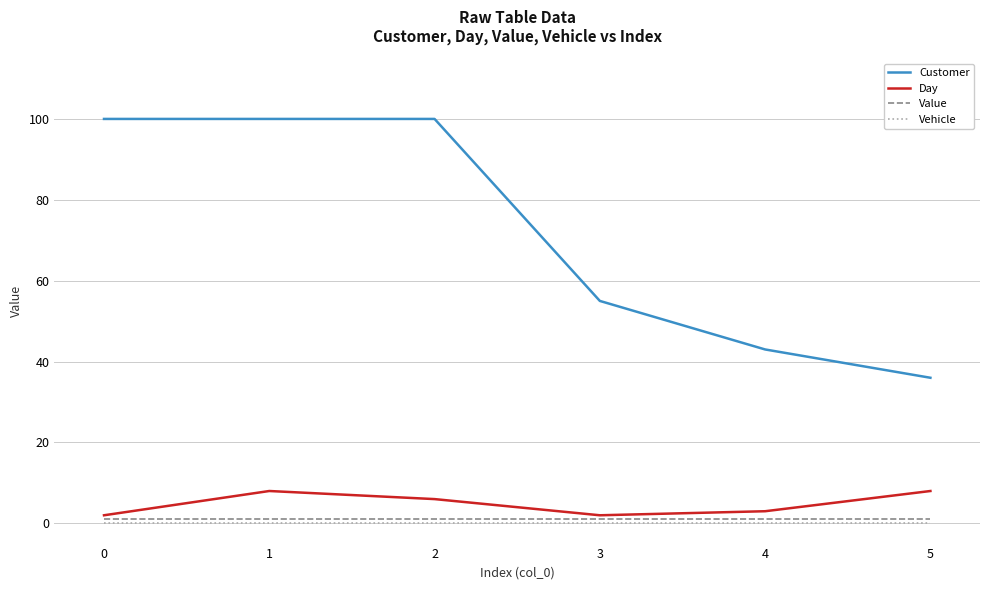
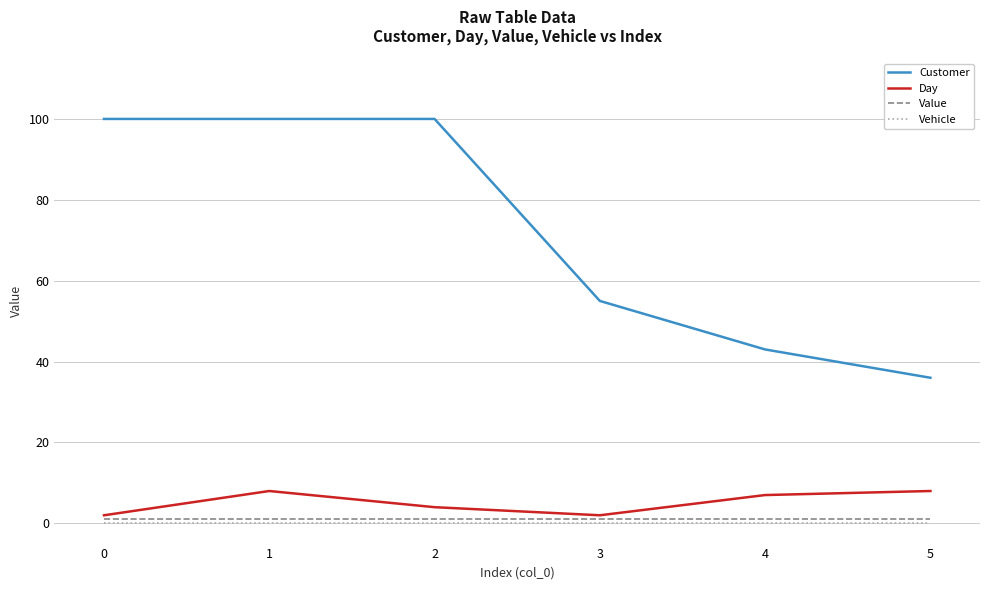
  {
    "Customer": {
      "0": 100,
      "1": 100,
      "2": 100,
      "3": 55,
      "4": 43,
      "5": 36
    },
    "Day": {
      "0": 2,
      "1": 8,
-     "2": 6,
+     "2": 4,
      "3": 2,
-     "4": 3,
+     "4": 7,
      "5": 8
    }
  }
